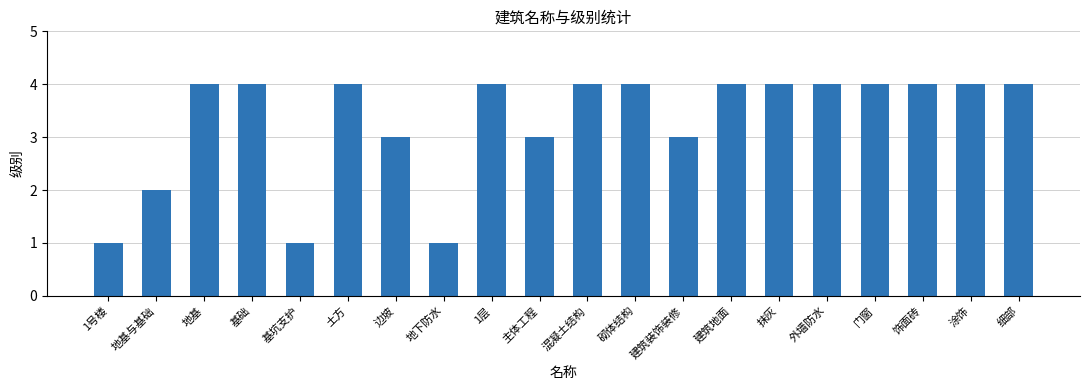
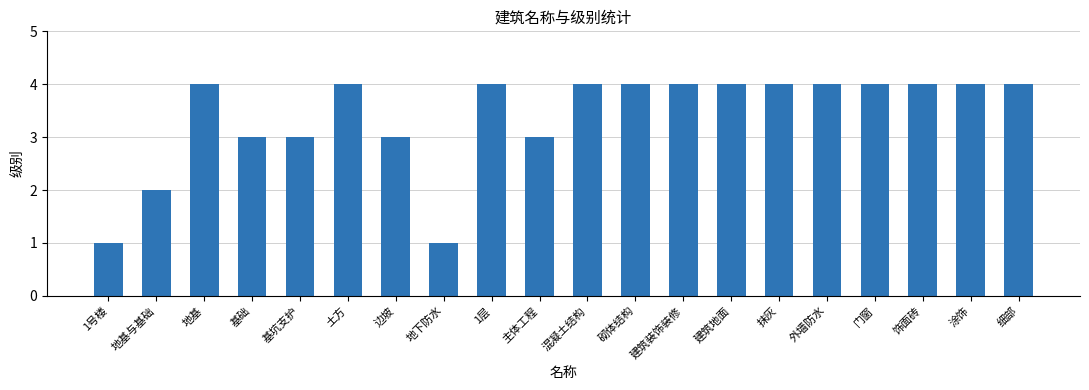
  {
    "1号楼": 1,
    "地基与基础": 2,
    "地基": 4,
-   "基础": 4,
-   "基坑支护": 1,
+   "基础": 3,
+   "基坑支护": 3,
    "土方": 4,
    "边坡": 3,
    "地下防水": 1,
    "1层": 4,
    "主体工程": 3,
    "混凝土结构": 4,
    "砌体结构": 4,
-   "建筑装饰装修": 3,
+   "建筑装饰装修": 4,
    "建筑地面": 4,
    "抹灰": 4,
    "外墙防水": 4,
    "门窗": 4,
    "饰面砖": 4,
    "涂饰": 4,
    "细部": 4
  }
